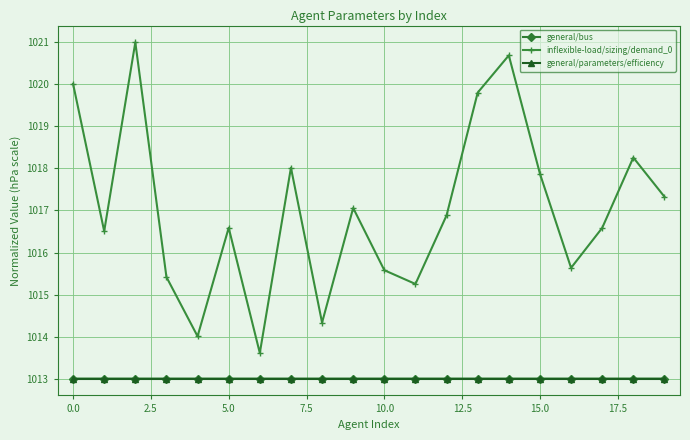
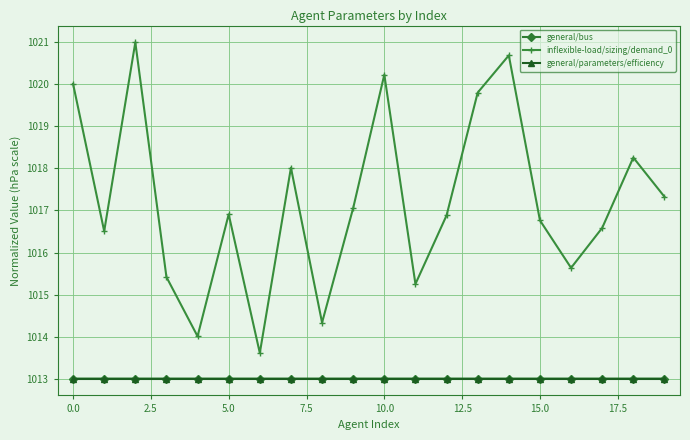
  {
    "general/parameters/efficiency": {
      "0.0": 1013.0,
      "5.0": 1013.0,
      "10.0": 1013.0,
      "15.0": 1013.0
    },
    "inflexible-load/sizing/demand_0": {
      "0.0": 1020.0,
-     "5.0": 1016.6,
-     "10.0": 1015.6,
-     "15.0": 1017.9
+     "5.0": 1016.9,
+     "10.0": 1020.2,
+     "15.0": 1016.8
    }
  }
